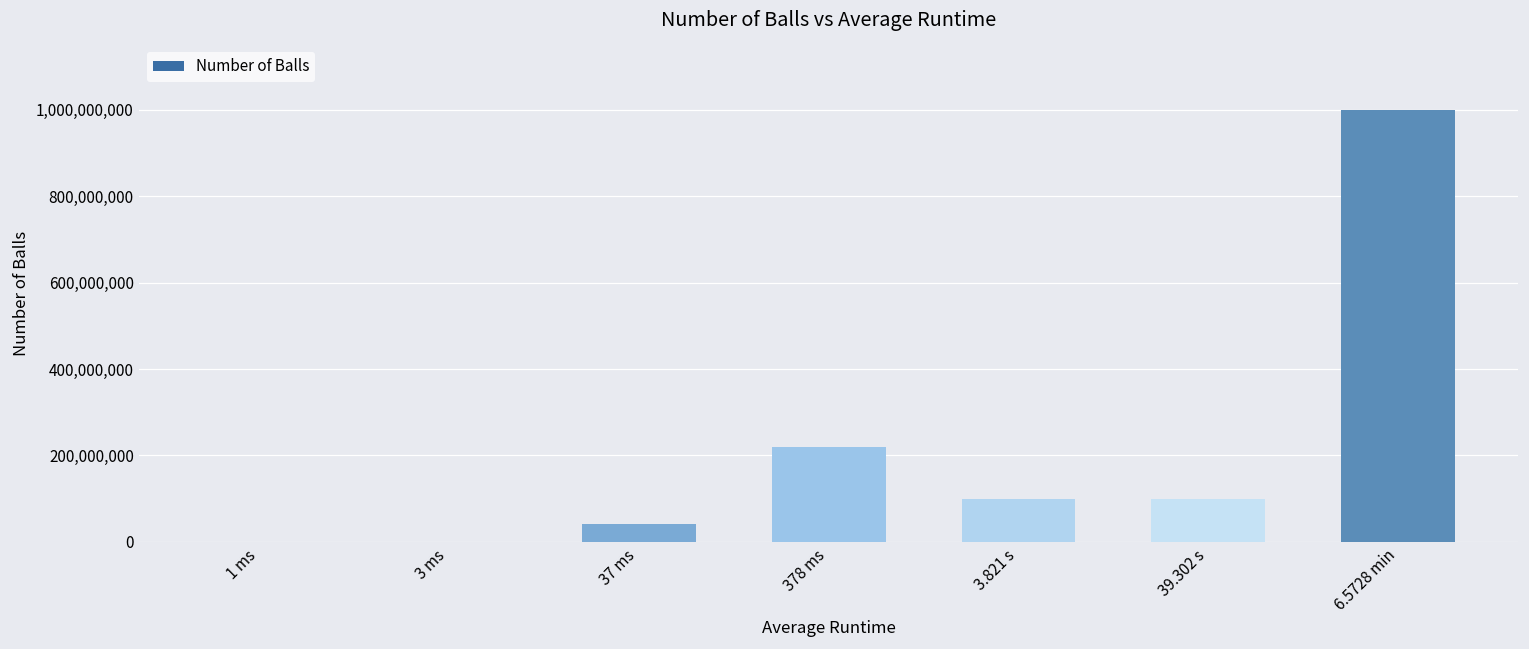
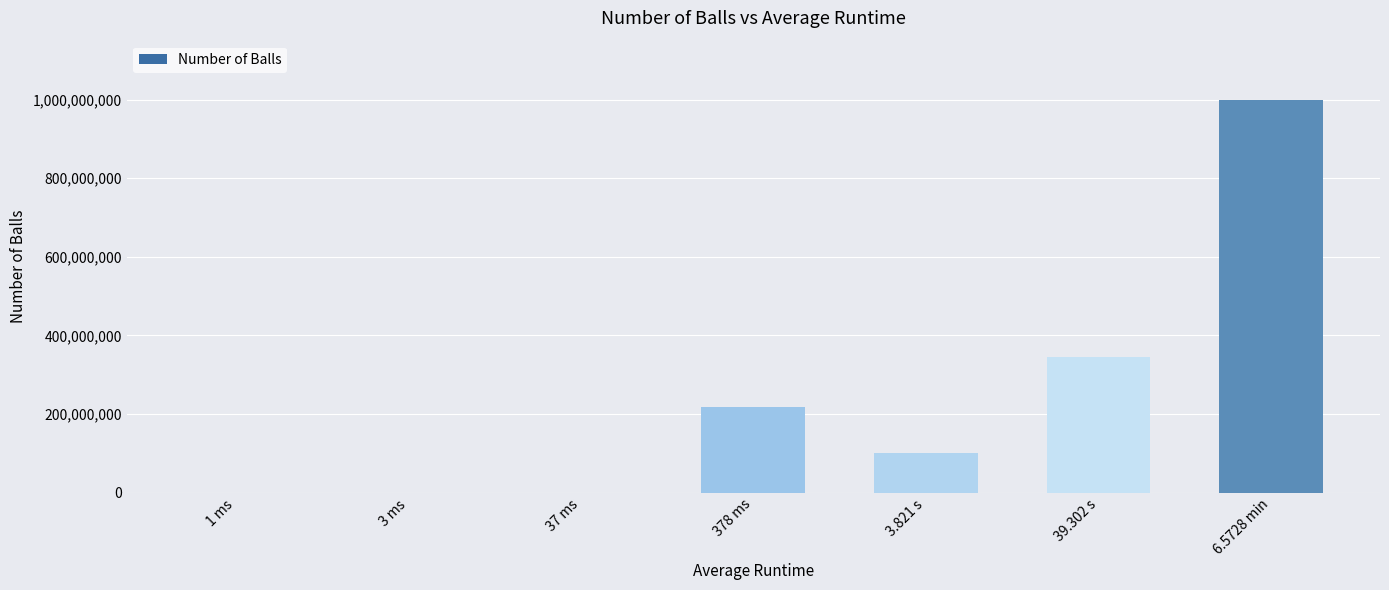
  {
-   "37 ms": "40,000,000",
+   "37 ms": "0",
    "378 ms": "220,000,000",
    "3.821 s": "100,000,000",
-   "39.302 s": "100,000,000",
+   "39.302 s": "340,000,000",
    "6.5728 min": "1,000,000,000"
  }
